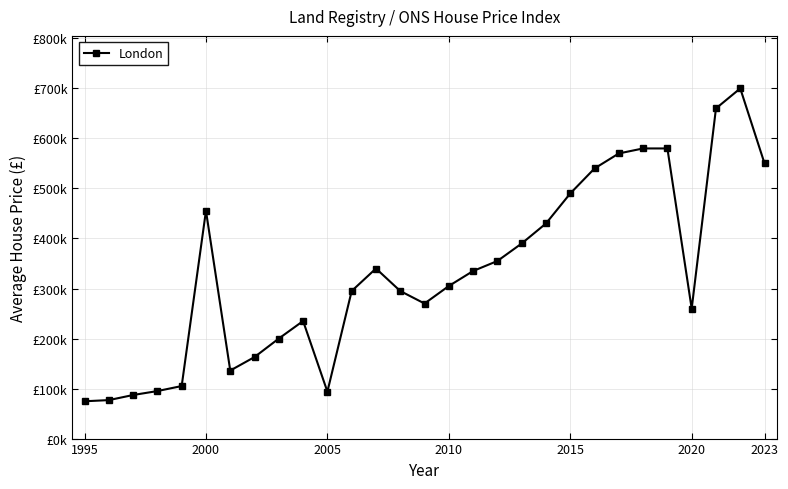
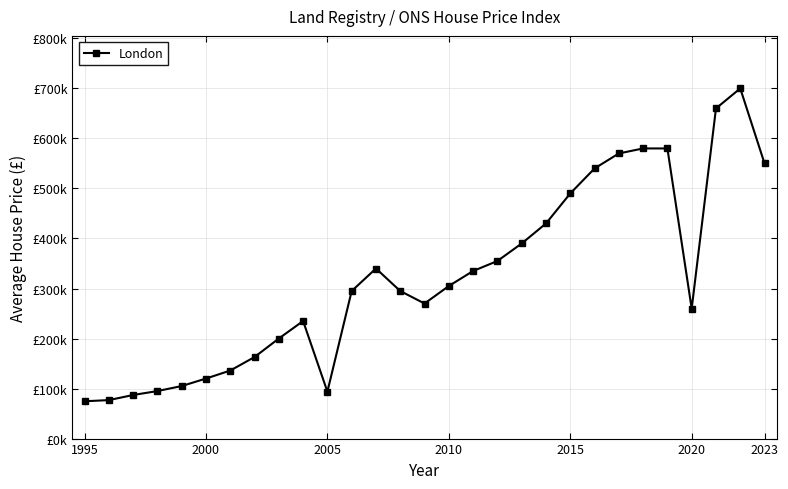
  {
    "1995": "£70000",
-   "2000": "£460000",
+   "2000": "£120000",
    "2005": "£90000",
    "2010": "£310000",
    "2015": "£490000",
    "2020": "£260000",
    "2023": "£550000"
  }
